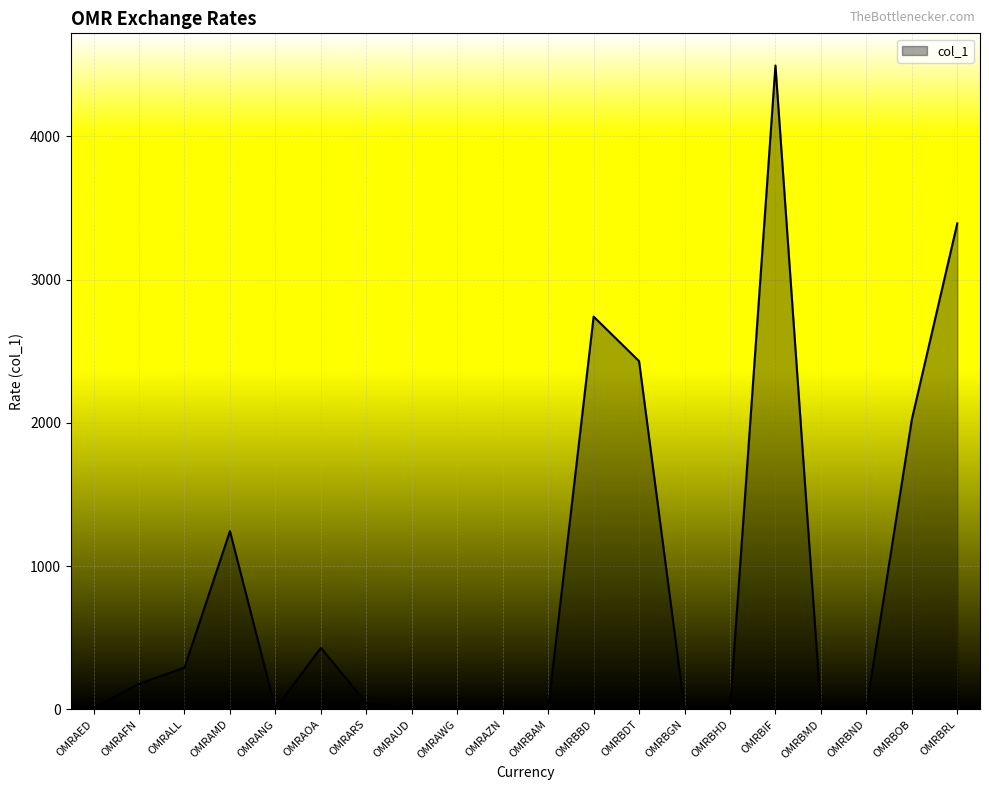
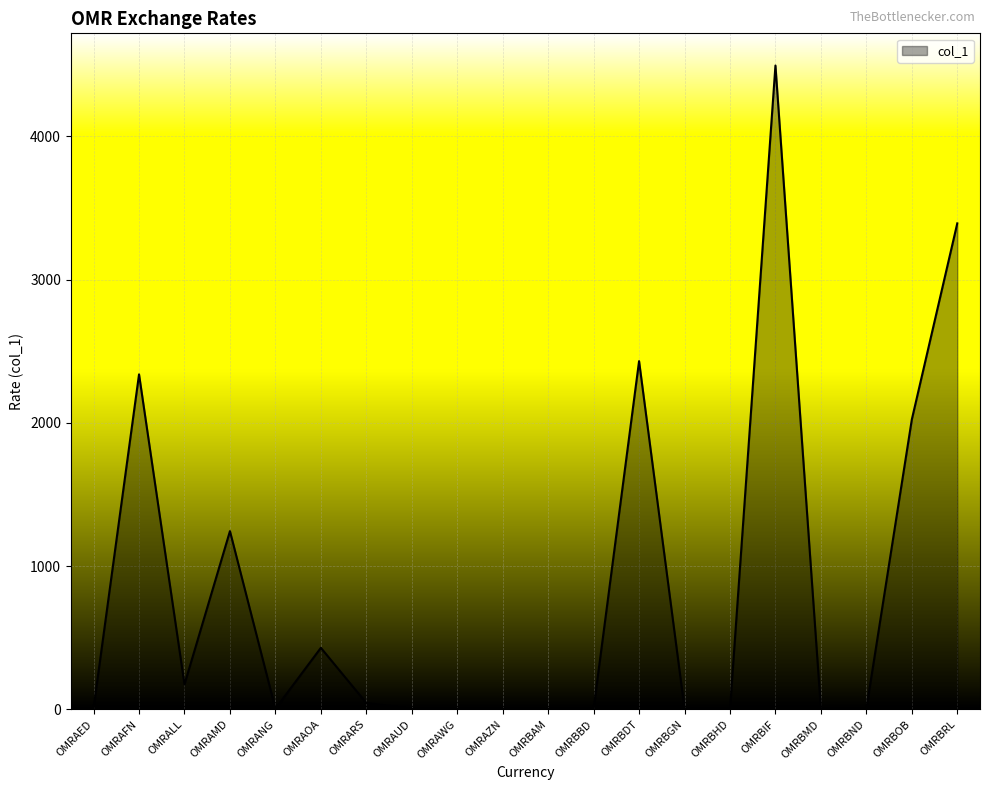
  {
    "OMRAED": 10,
-   "OMRAFN": 180,
-   "OMRALL": 290,
+   "OMRAFN": 2340,
+   "OMRALL": 170,
    "OMRAMD": 1240,
    "OMRANG": 0,
    "OMRAOA": 430,
    "OMRARS": 40,
    "OMRAUD": 0,
    "OMRAWG": 0,
    "OMRAZN": 0,
    "OMRBAM": 0,
-   "OMRBBD": 2740,
+   "OMRBBD": 10,
    "OMRBDT": 2430,
    "OMRBGN": 0,
    "OMRBHD": 0,
    "OMRBIF": 4490,
    "OMRBMD": 0,
    "OMRBND": 0,
    "OMRBOB": 2020,
    "OMRBRL": 3390
  }
